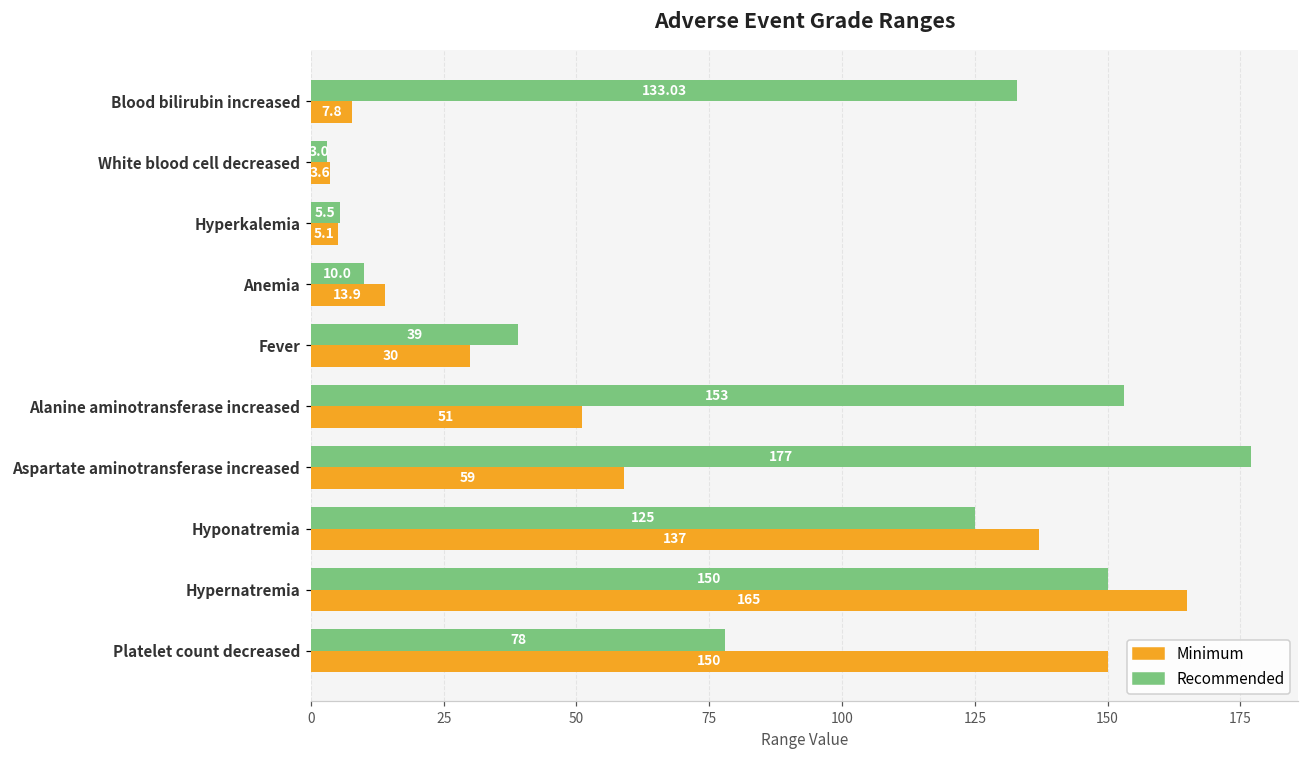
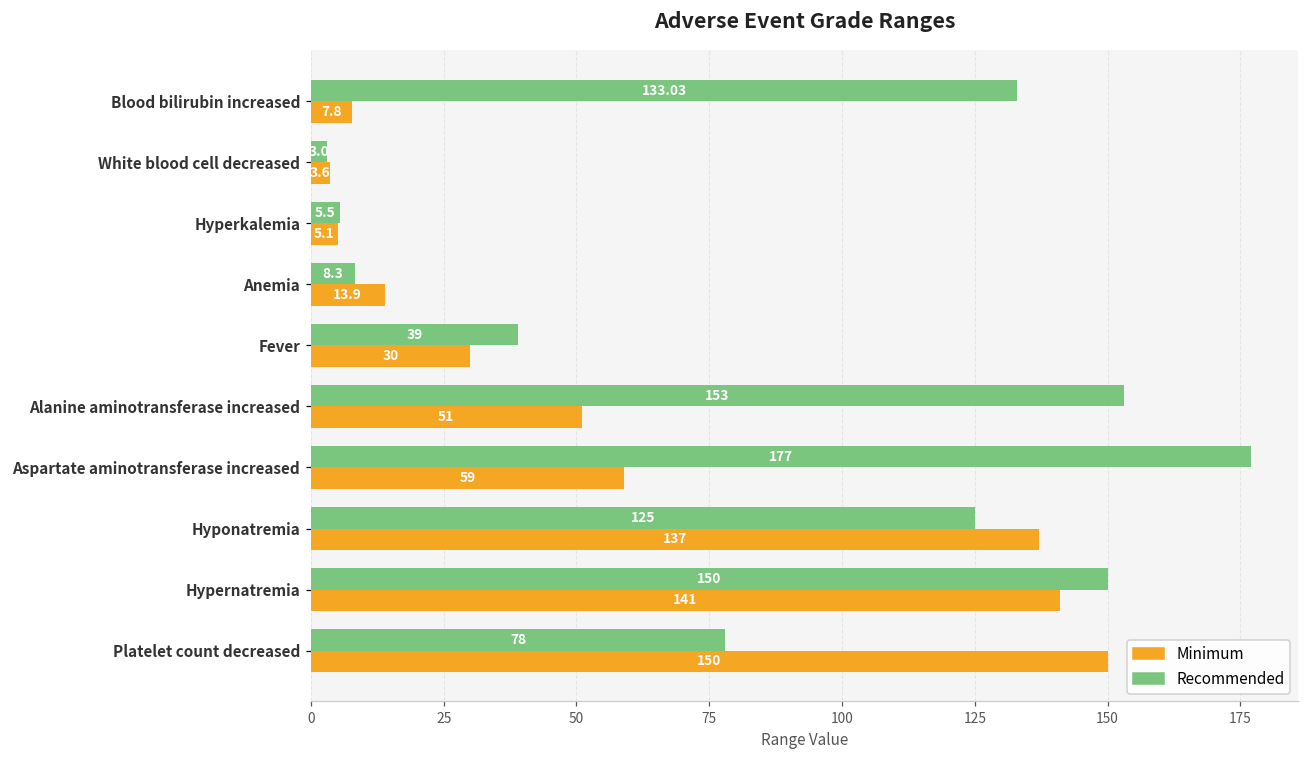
  {
    "Minimum": {
      "Blood bilirubin increased": 7.8,
      "White blood cell decreased": 3.6,
      "Hyperkalemia": 5.1,
      "Anemia": 13.9,
      "Fever": 30,
      "Alanine aminotransferase increased": 51,
      "Aspartate aminotransferase increased": 59,
      "Hyponatremia": 137,
-     "Hypernatremia": 165,
+     "Hypernatremia": 141,
      "Platelet count decreased": 150
    },
    "Recommended": {
      "Blood bilirubin increased": 133.03,
      "White blood cell decreased": 3.0,
      "Hyperkalemia": 5.5,
-     "Anemia": 10.0,
+     "Anemia": 8.3,
      "Fever": 39,
      "Alanine aminotransferase increased": 153,
      "Aspartate aminotransferase increased": 177,
      "Hyponatremia": 125,
      "Hypernatremia": 150,
      "Platelet count decreased": 78
    }
  }
